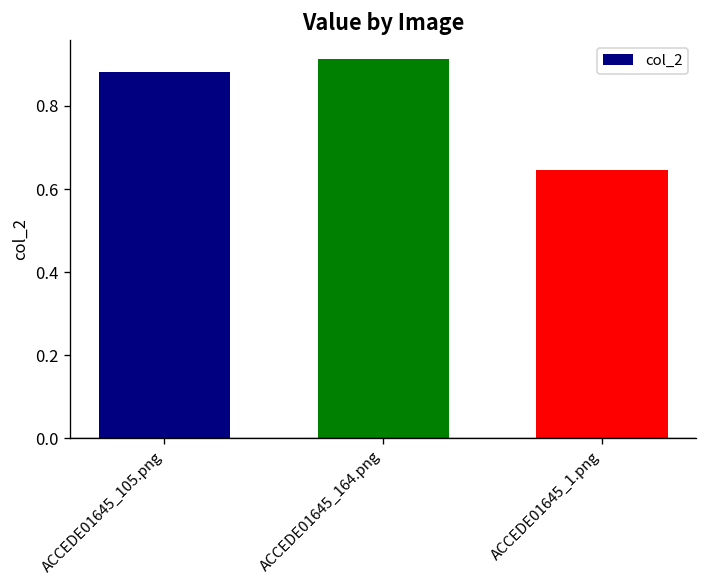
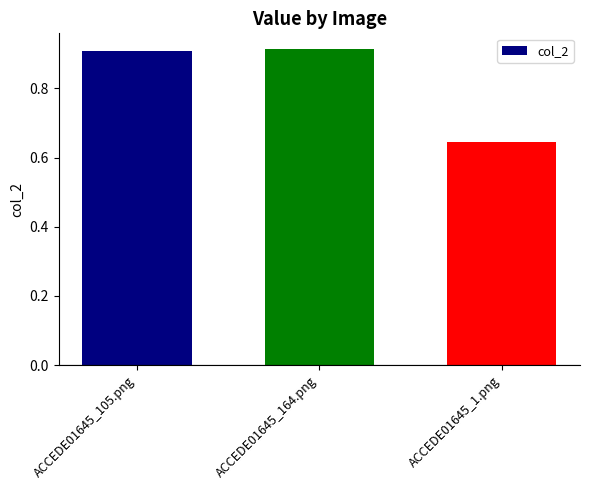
  {
-   "ACCEDE01645_105.png": 0.88,
+   "ACCEDE01645_105.png": 0.91,
    "ACCEDE01645_164.png": 0.91,
    "ACCEDE01645_1.png": 0.65
  }
